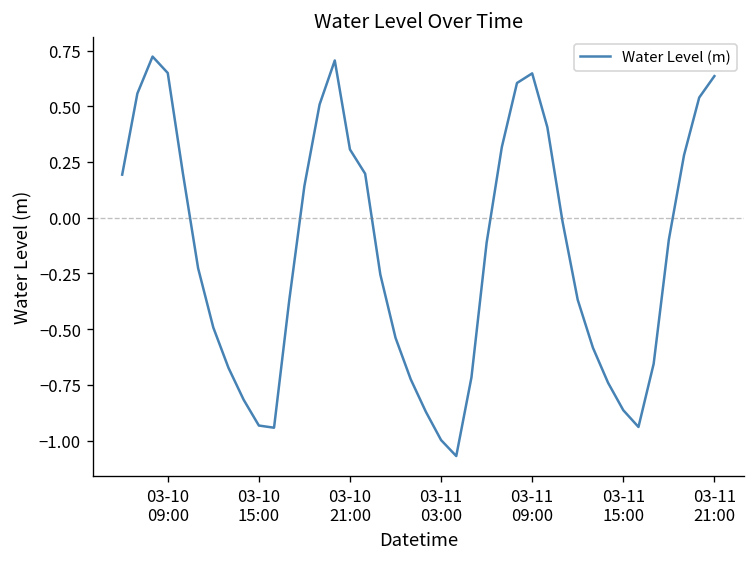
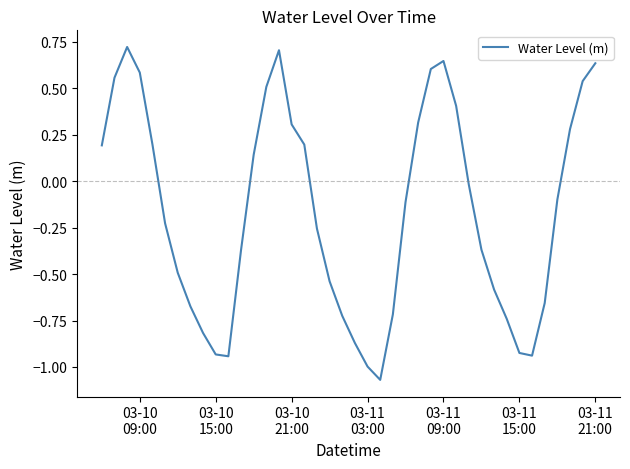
  {
-   "03-10 09:00": 0.65,
+   "03-10 09:00": 0.59,
    "03-10 15:00": -0.93,
    "03-10 21:00": 0.31,
    "03-11 03:00": -1.00,
    "03-11 09:00": 0.65,
-   "03-11 15:00": -0.86,
+   "03-11 15:00": -0.92,
    "03-11 21:00": 0.64
  }
